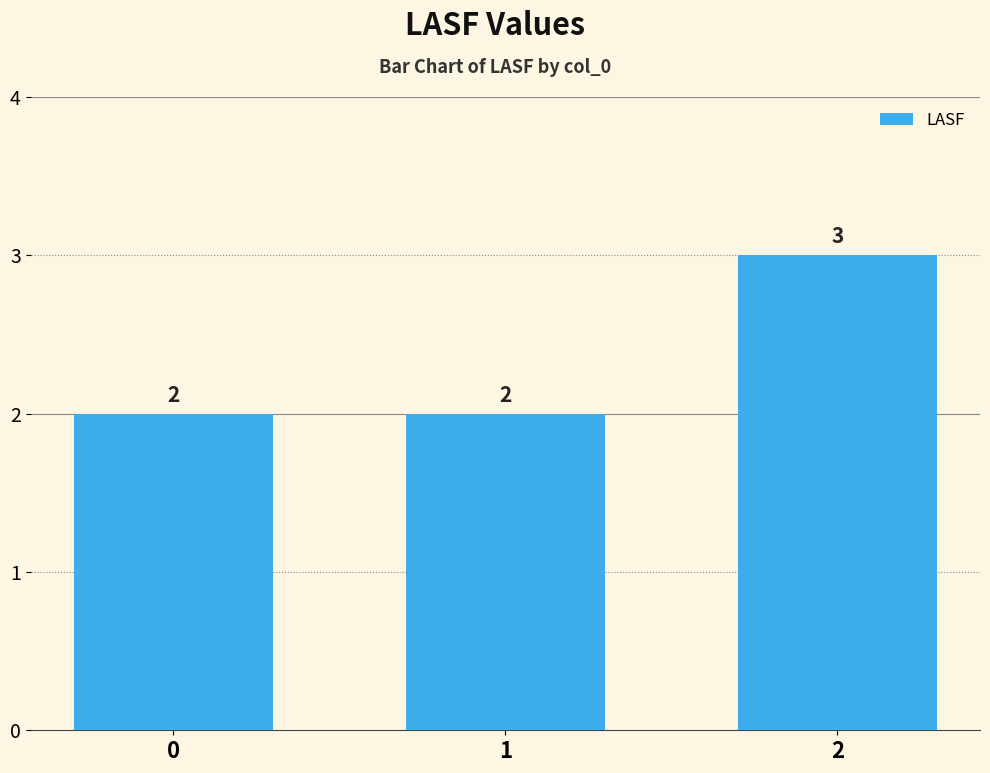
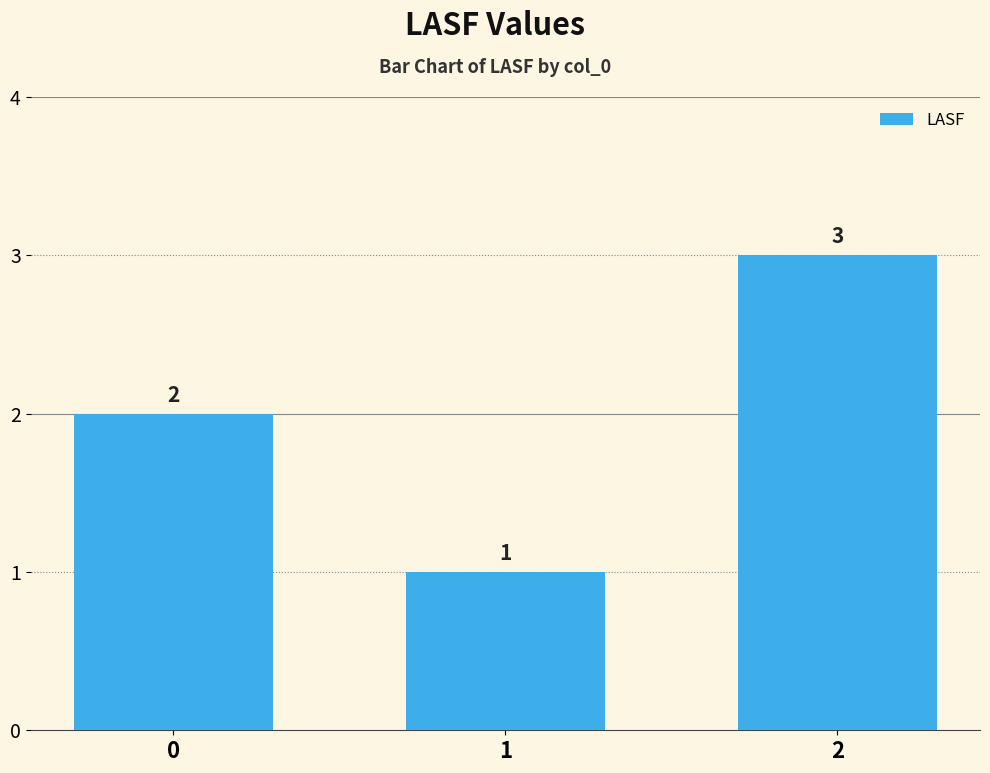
  {
    "0": 2,
-   "1": 2,
+   "1": 1,
    "2": 3
  }
